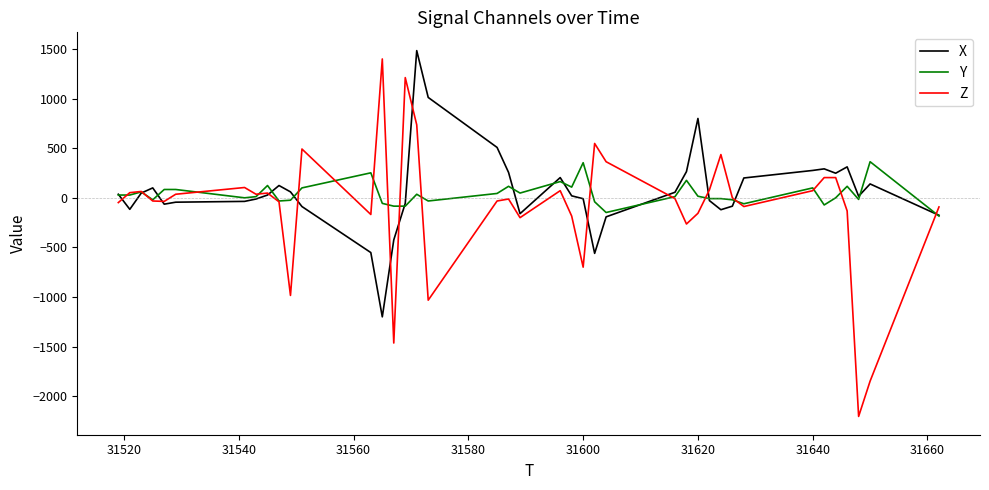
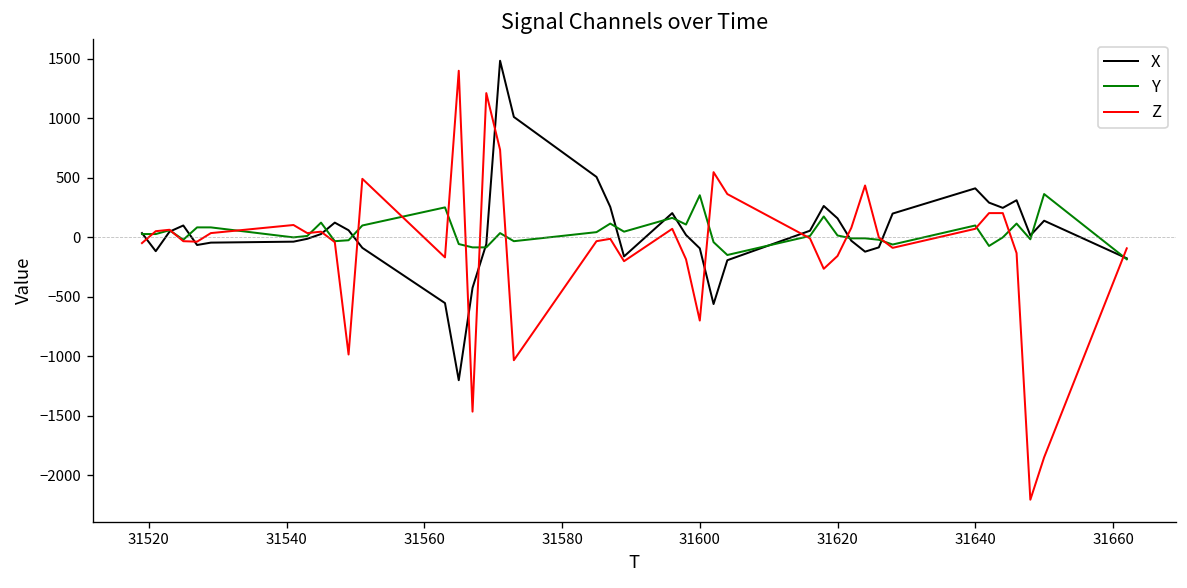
  {
    "X": {
-     "31600": 0,
-     "31620": 800,
-     "31640": 300
+     "31600": -100,
+     "31620": 200,
+     "31640": 400
    },
    "Y": {
      "31600": 400,
      "31620": 0,
      "31640": 100
    },
    "Z": {
      "31600": -700,
      "31620": -200,
      "31640": 100
    }
  }
